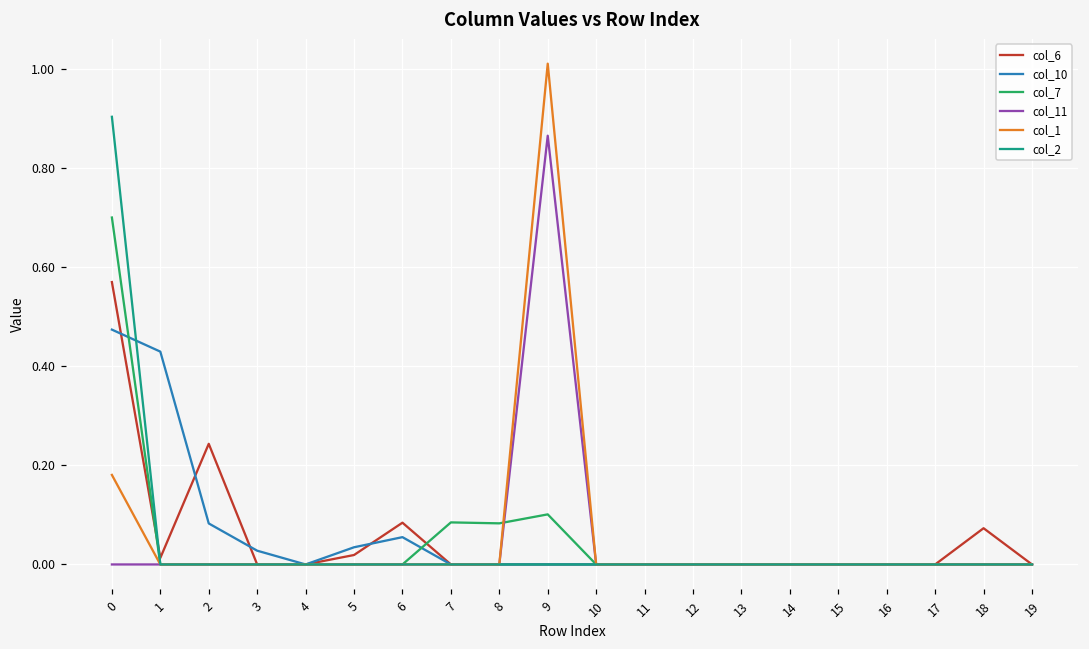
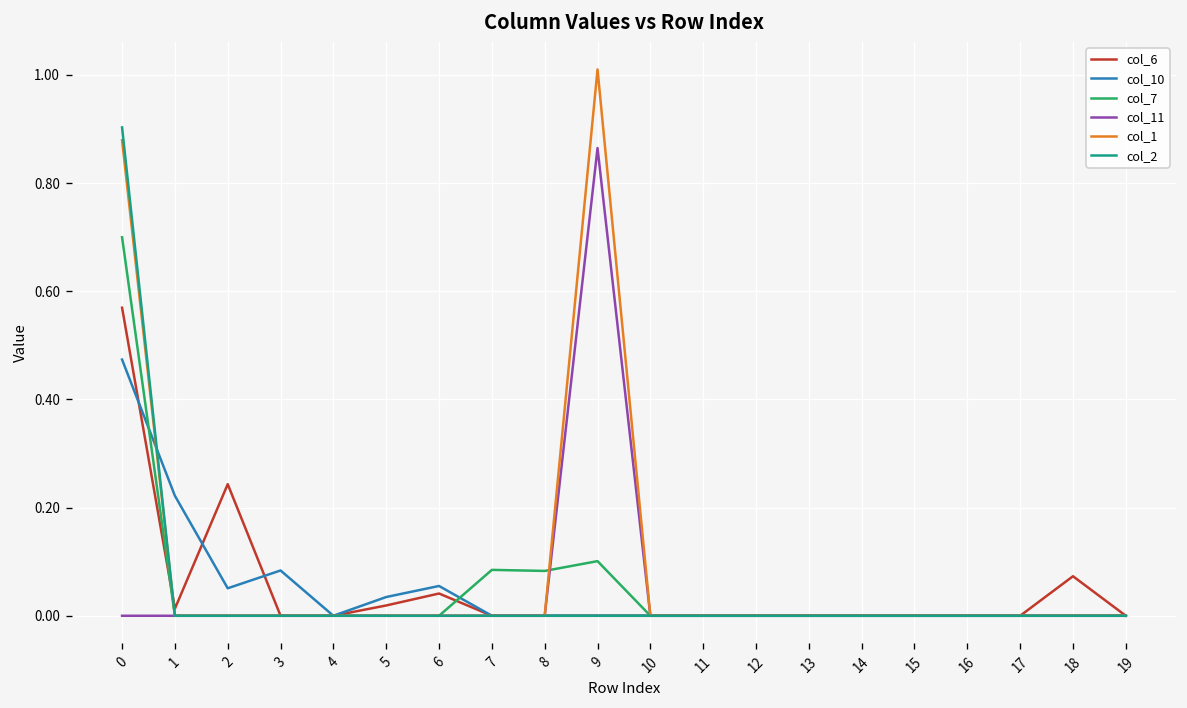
  {
    "col_6": {
      "0": 0.57,
      "1": 0.01,
      "2": 0.24,
      "5": 0.02,
-     "6": 0.08,
+     "6": 0.04,
      "18": 0.07
    },
    "col_10": {
      "0": 0.47,
-     "1": 0.43,
-     "2": 0.08,
-     "3": 0.03,
+     "1": 0.22,
+     "2": 0.05,
+     "3": 0.08,
      "5": 0.03,
      "6": 0.06
    },
    "col_11": {
      "0": 0.00,
      "9": 0.86
    },
    "col_1": {
-     "0": 0.18,
+     "0": 0.88,
      "9": 1.01
    }
  }
